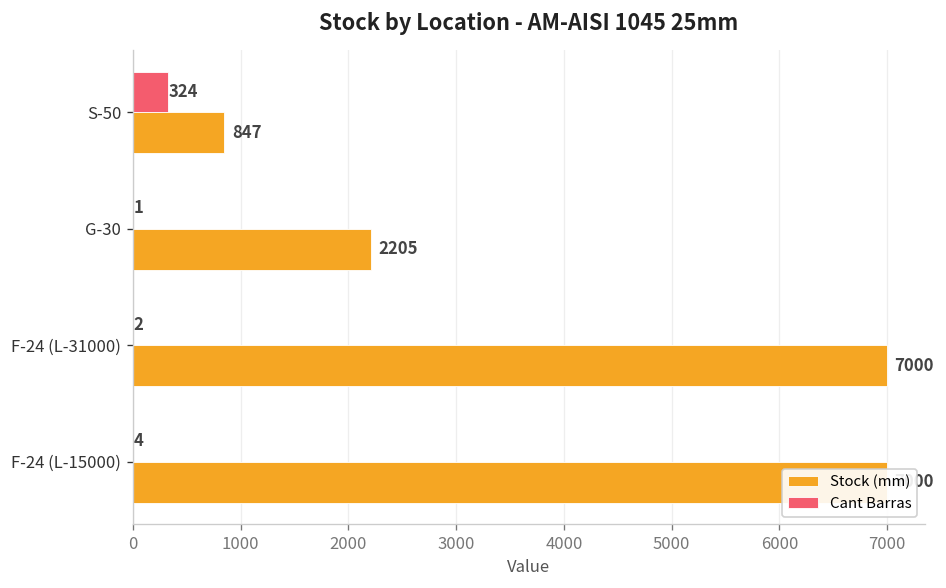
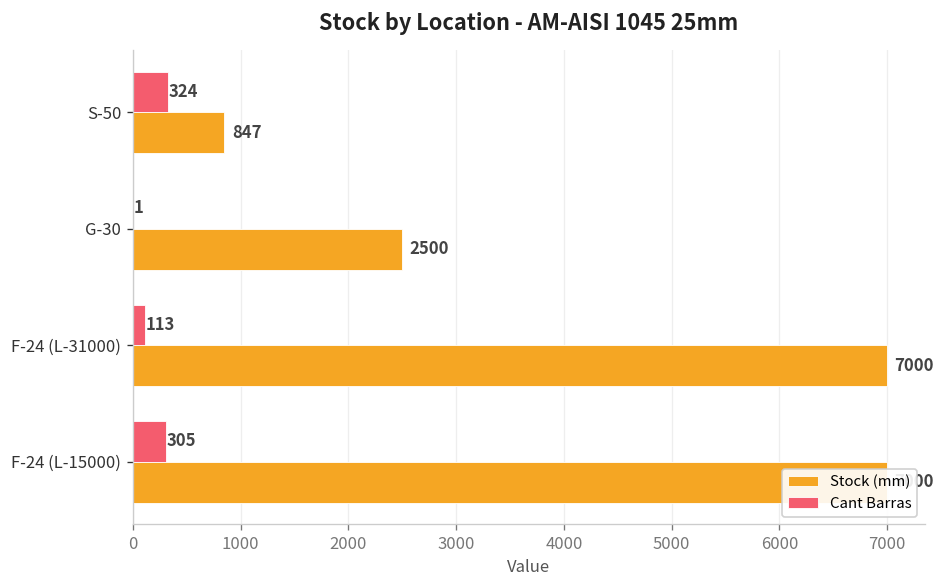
  {
    "Stock (mm)": {
      "S-50": 847,
-     "G-30": 2205,
+     "G-30": 2500,
      "F-24 (L-31000)": 7000
    },
    "Cant Barras": {
      "S-50": 324,
      "G-30": 1,
-     "F-24 (L-31000)": 2,
-     "F-24 (L-15000)": 4
+     "F-24 (L-31000)": 113,
+     "F-24 (L-15000)": 305
    }
  }
